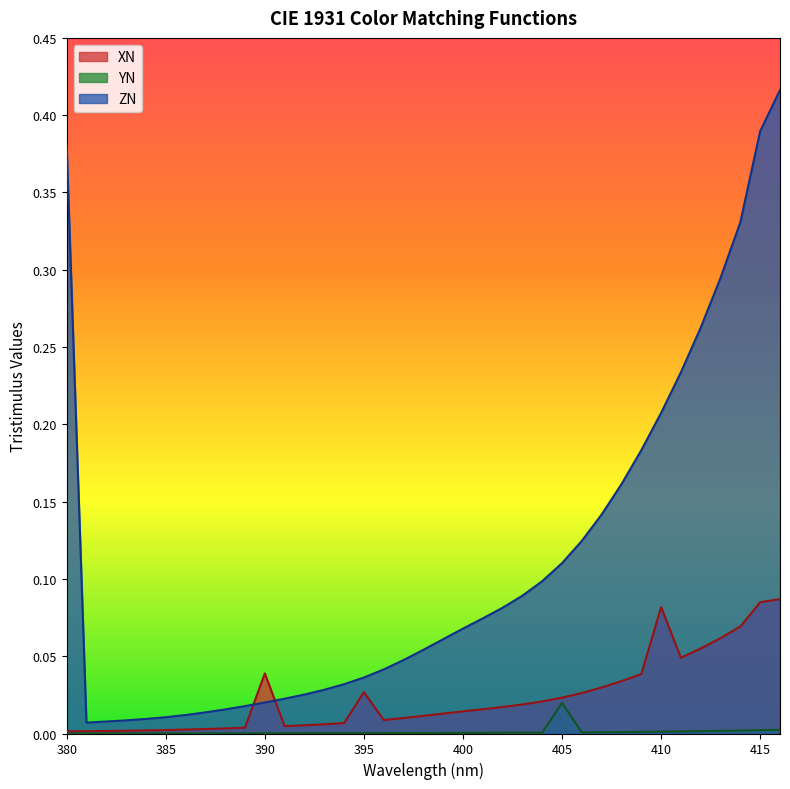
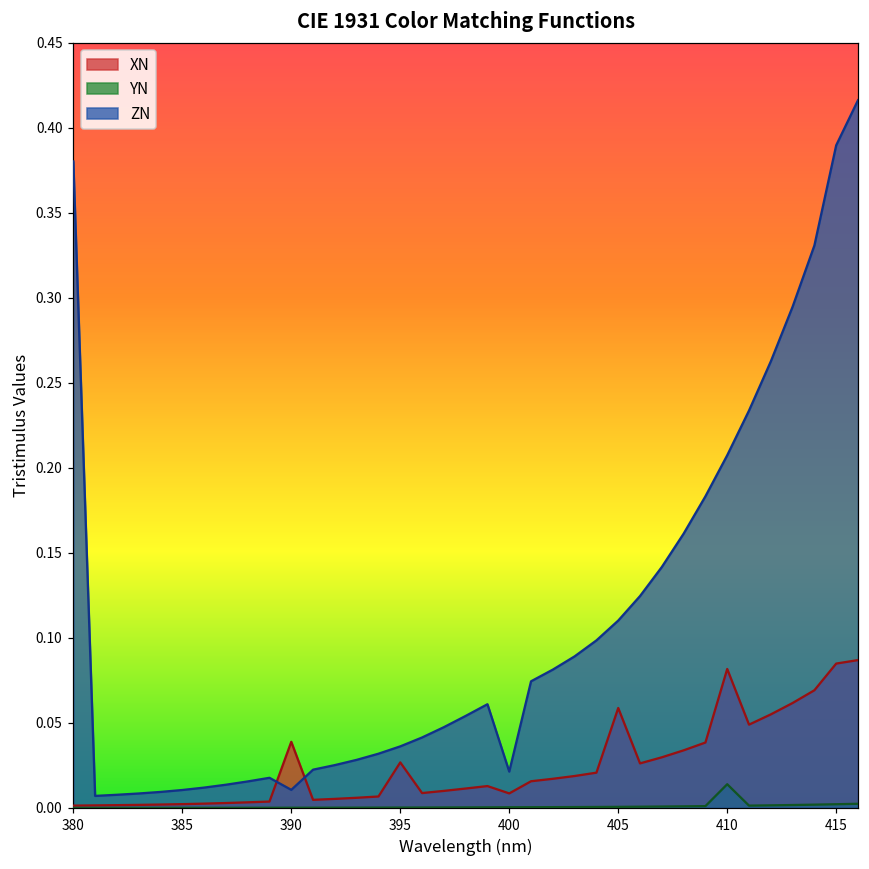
  {
    "XN": {
      "385": 0.002,
      "390": 0.039,
      "395": 0.027,
-     "400": 0.014,
-     "405": 0.023,
+     "400": 0.009,
+     "405": 0.059,
      "410": 0.082,
      "415": 0.085
    },
    "YN": {
      "385": 0.000,
      "390": 0.000,
      "395": 0.000,
      "400": 0.000,
-     "405": 0.020,
-     "410": 0.001,
+     "405": 0.001,
+     "410": 0.014,
      "415": 0.002
    },
    "ZN": {
      "380": 0.380,
      "385": 0.011,
-     "390": 0.020,
+     "390": 0.011,
      "395": 0.036,
-     "400": 0.068,
+     "400": 0.021,
      "405": 0.110,
      "410": 0.207,
      "415": 0.390
    }
  }
